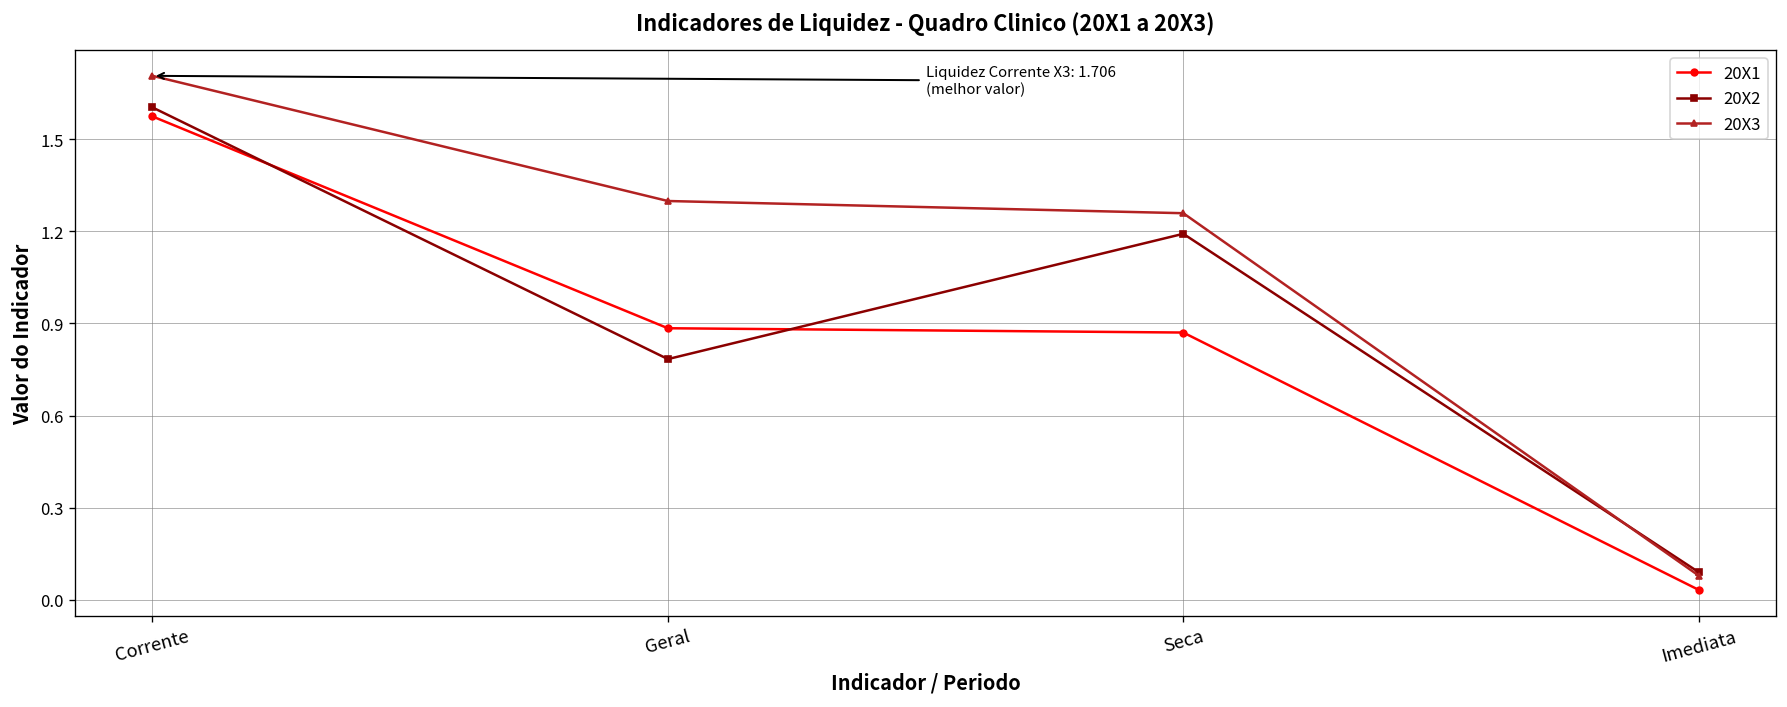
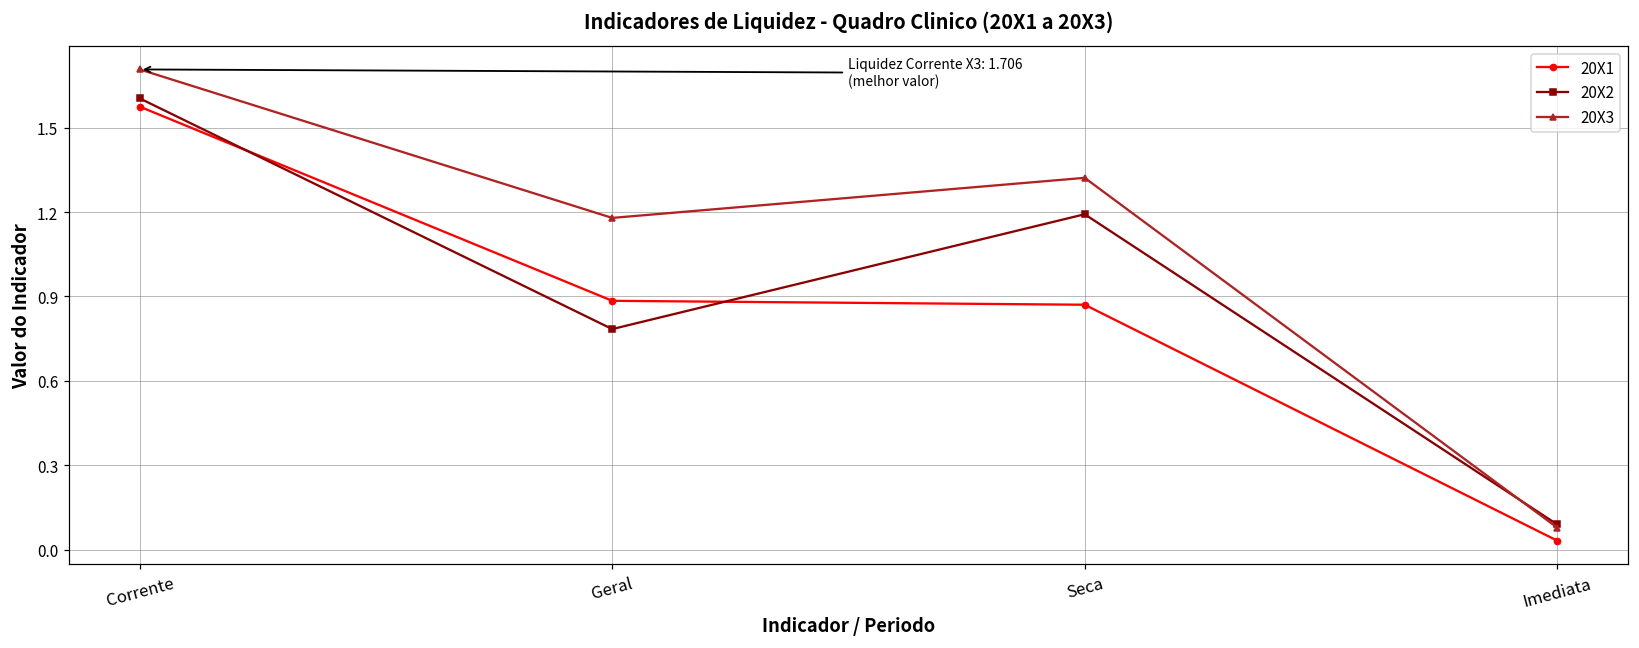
  {
    "20X1": {
      "Corrente": 1.57,
      "Geral": 0.88,
      "Seca": 0.87,
      "Imediata": 0.03
    },
    "20X2": {
      "Corrente": 1.60,
      "Geral": 0.78,
      "Seca": 1.19,
      "Imediata": 0.09
    },
    "20X3": {
-     "Geral": 1.30,
-     "Seca": 1.26,
+     "Geral": 1.18,
+     "Seca": 1.32,
      "Imediata": 0.08
    }
  }
